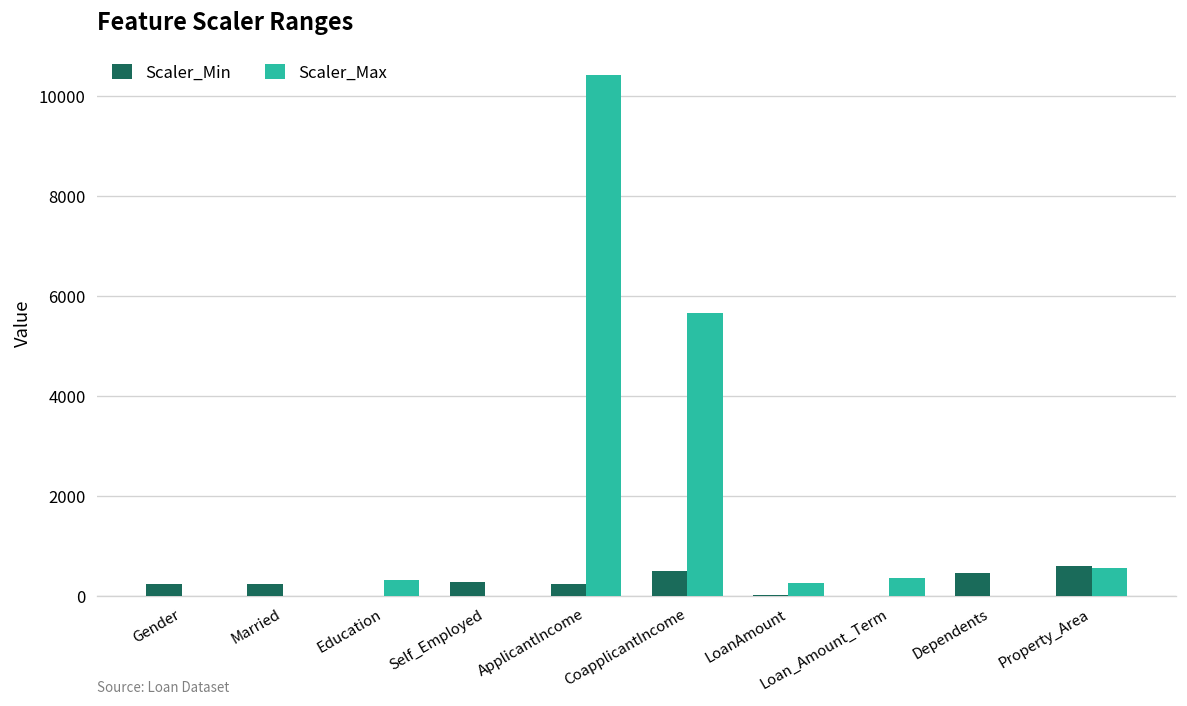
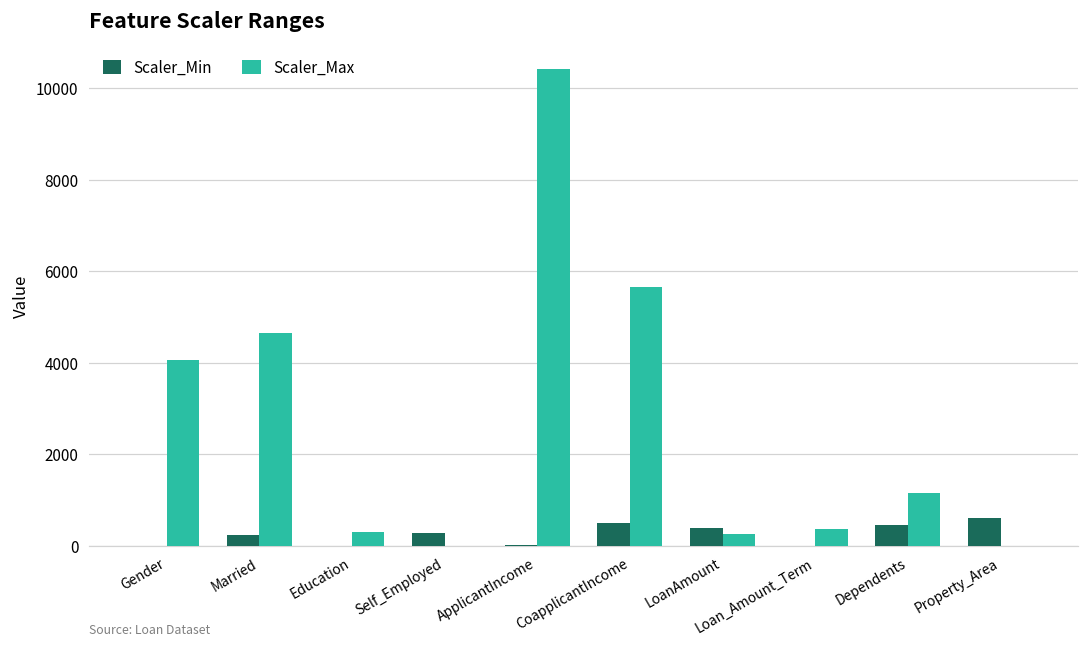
  {
    "Scaler_Min": {
-     "Gender": 200,
+     "Gender": 0,
      "Married": 200,
      "Education": 0,
      "Self_Employed": 300,
-     "ApplicantIncome": 200,
+     "ApplicantIncome": 0,
      "CoapplicantIncome": 500,
-     "LoanAmount": 0,
+     "LoanAmount": 400,
      "Dependents": 400,
      "Property_Area": 600
    },
    "Scaler_Max": {
-     "Gender": 0,
-     "Married": 0,
+     "Gender": 4100,
+     "Married": 4600,
      "Education": 300,
      "ApplicantIncome": 10400,
      "CoapplicantIncome": 5700,
      "LoanAmount": 300,
      "Loan_Amount_Term": 400,
-     "Dependents": 0,
-     "Property_Area": 600
+     "Dependents": 1100,
+     "Property_Area": 0
    }
  }
